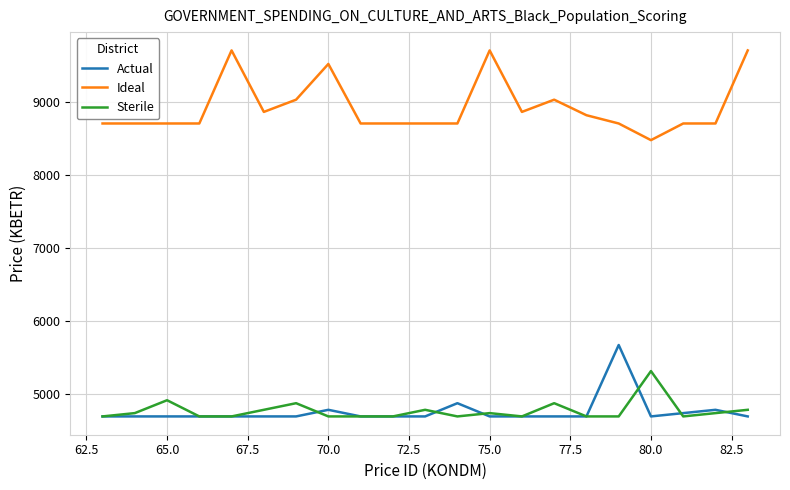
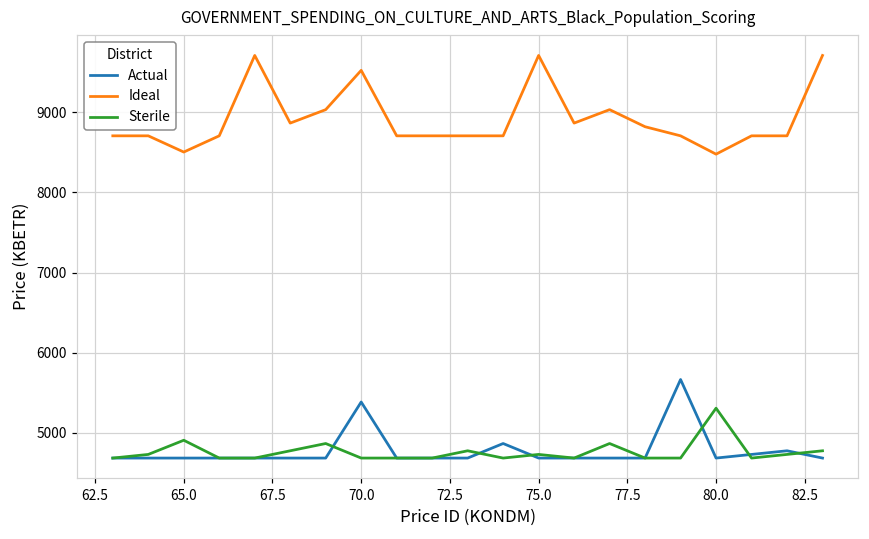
  {
    "Actual": {
      "65.0": 4700,
-     "70.0": 4800,
+     "70.0": 5400,
      "75.0": 4700,
      "80.0": 4700
    },
    "Ideal": {
-     "65.0": 8700,
+     "65.0": 8500,
      "70.0": 9500,
      "75.0": 9700,
      "80.0": 8500
    },
    "Sterile": {
      "65.0": 4900,
      "70.0": 4700,
      "75.0": 4700,
      "80.0": 5300
    }
  }
